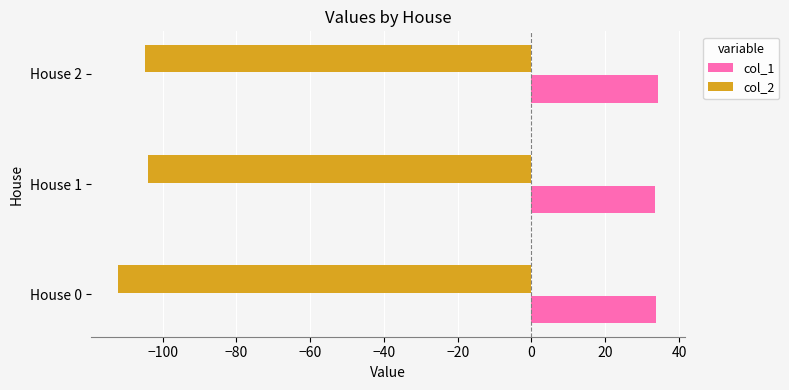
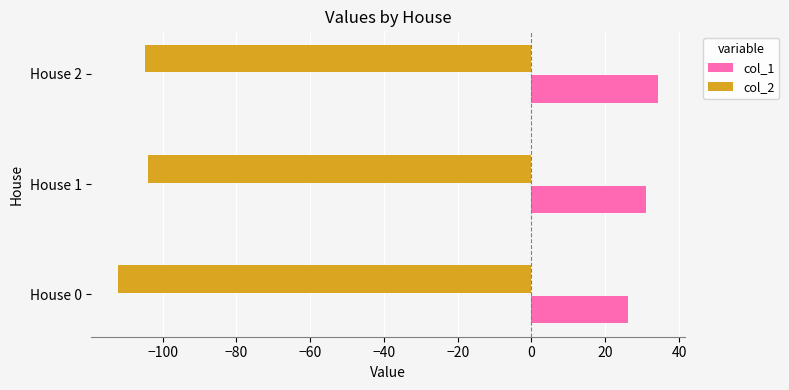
  {
    "col_1": {
      "House 2": 34,
-     "House 1": 34,
-     "House 0": 34
+     "House 1": 31,
+     "House 0": 26
    },
    "col_2": {
      "House 2": -105,
      "House 1": -104,
      "House 0": -112
    }
  }
